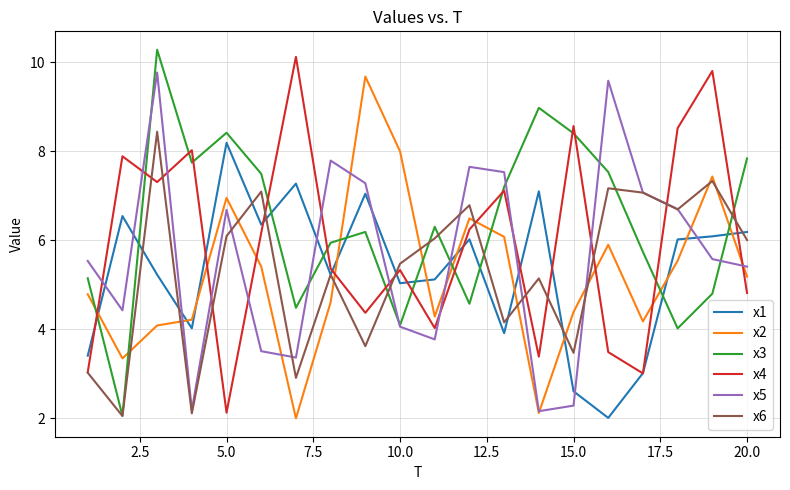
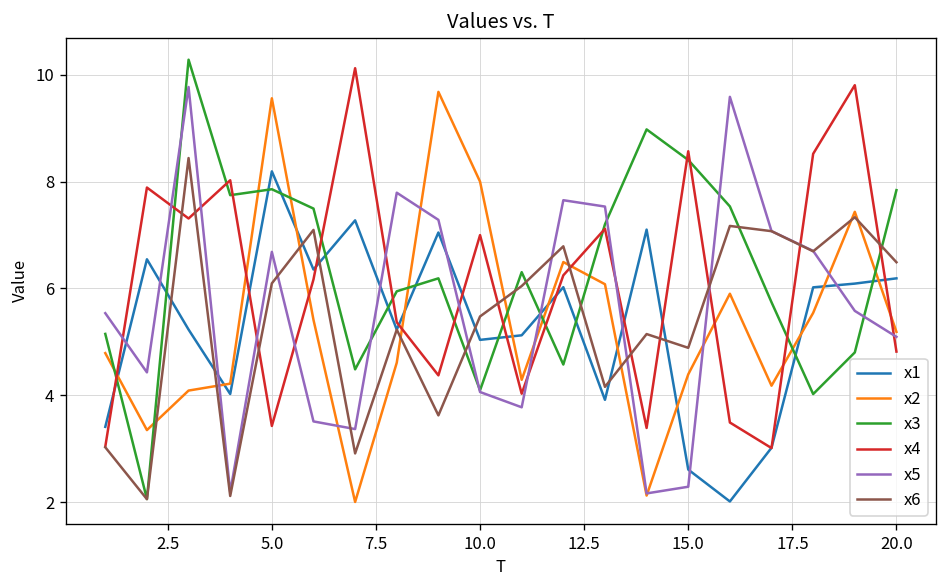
  {
    "x1": {
      "5.0": 8.2,
      "10.0": 5.0,
      "15.0": 2.6,
      "20.0": 6.2
    },
    "x2": {
-     "5.0": 7.0,
+     "5.0": 9.6,
      "10.0": 8.0,
      "15.0": 4.4,
      "20.0": 5.2
    },
    "x3": {
-     "5.0": 8.4,
+     "5.0": 7.9,
      "15.0": 8.4,
      "20.0": 7.8
    },
    "x4": {
-     "5.0": 2.1,
-     "10.0": 5.3,
+     "5.0": 3.4,
+     "10.0": 7.0,
      "15.0": 8.6,
      "20.0": 4.8
    },
    "x5": {
      "5.0": 6.7,
      "15.0": 2.3,
-     "20.0": 5.4
+     "20.0": 5.1
    },
    "x6": {
      "5.0": 6.1,
      "10.0": 5.5,
-     "15.0": 3.5,
-     "20.0": 6.0
+     "15.0": 4.9,
+     "20.0": 6.5
    }
  }
